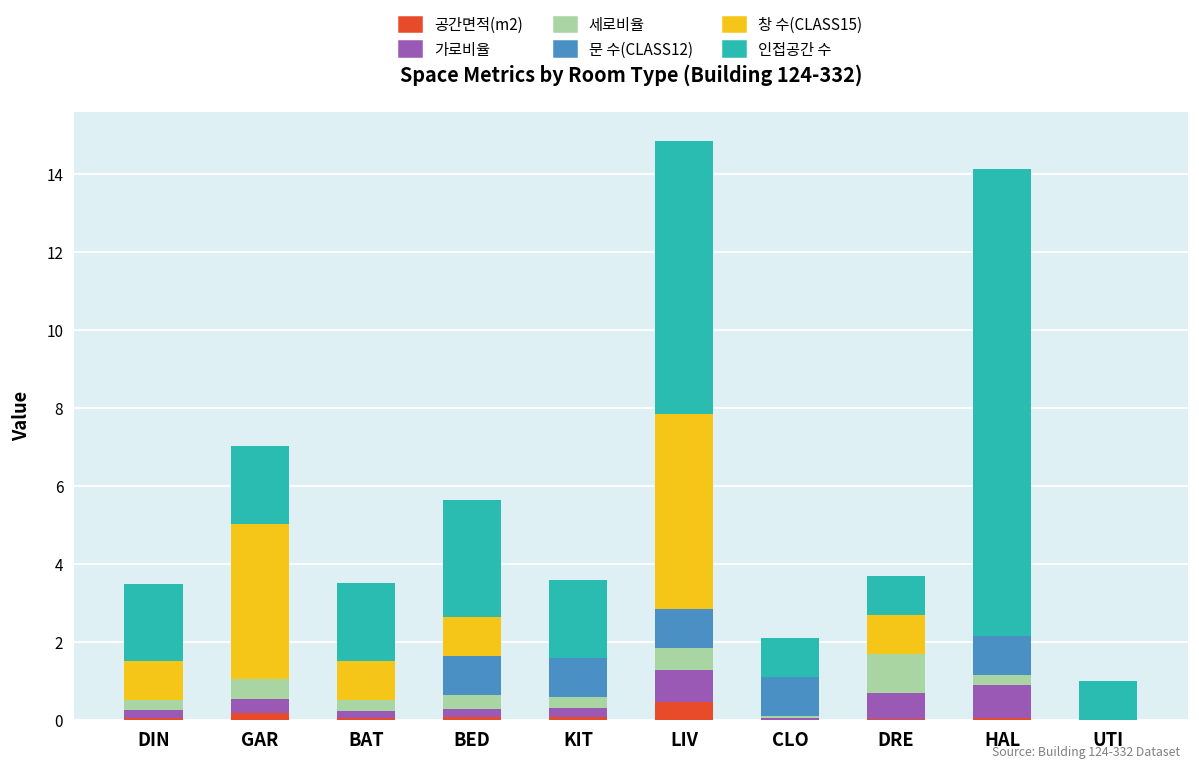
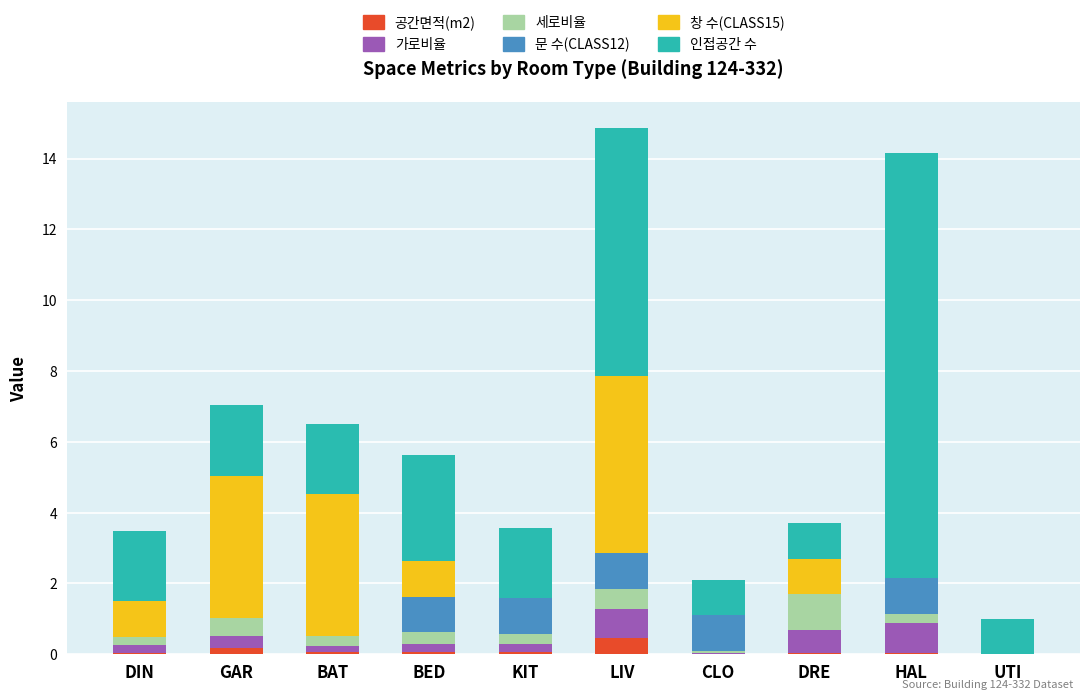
  {
    "공간면적(m2)": {
      "GAR": 0.2,
      "BED": 0.1,
      "LIV": 0.5,
      "UTI": 0
    },
    "가로비율": {
      "DIN": 0.2,
      "GAR": 0.3,
      "BAT": 0.2,
      "BED": 0.2,
      "KIT": 0.2,
      "LIV": 0.8,
      "DRE": 0.7,
      "HAL": 0.8,
      "UTI": 0
    },
    "세로비율": {
      "DIN": 0.2,
      "GAR": 0.5,
      "BAT": 0.3,
      "BED": 0.3,
      "KIT": 0.3,
      "LIV": 0.6,
      "DRE": 1,
      "HAL": 0.3,
      "UTI": 0
    },
    "창 수(CLASS15)": {
      "DIN": 1,
      "GAR": 4,
-     "BAT": 1,
+     "BAT": 4,
      "BED": 1,
      "KIT": 0,
      "LIV": 5,
      "CLO": 0,
      "DRE": 1,
      "HAL": 0,
      "UTI": 0
    }
  }
